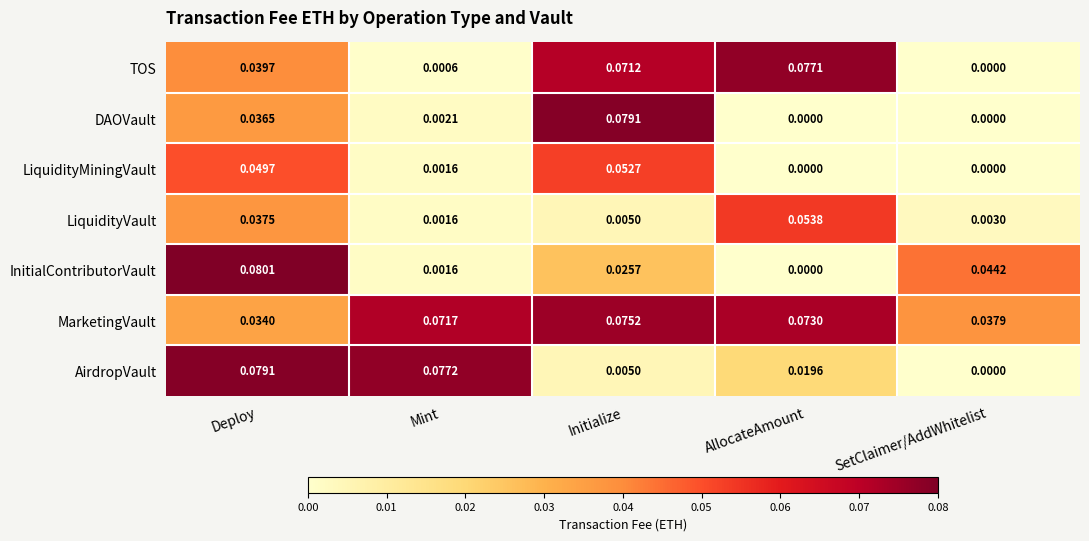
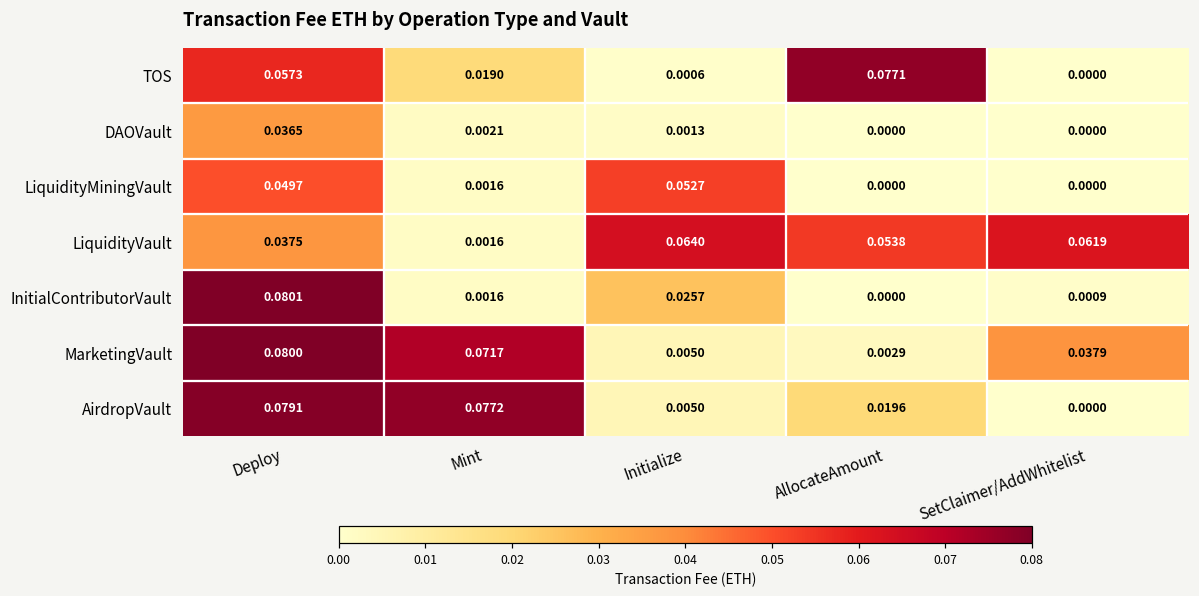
  {
    "TOS": {
-     "Deploy": 0.0397,
-     "Mint": 0.0006,
-     "Initialize": 0.0712,
+     "Deploy": 0.0573,
+     "Mint": 0.0190,
+     "Initialize": 0.0006,
      "AllocateAmount": 0.0771,
      "SetClaimer/AddWhitelist": 0.0000
    },
    "DAOVault": {
      "Deploy": 0.0365,
      "Mint": 0.0021,
-     "Initialize": 0.0791,
+     "Initialize": 0.0013,
      "AllocateAmount": 0.0000,
      "SetClaimer/AddWhitelist": 0.0000
    },
    "LiquidityMiningVault": {
      "Deploy": 0.0497,
      "Mint": 0.0016,
      "Initialize": 0.0527,
      "AllocateAmount": 0.0000,
      "SetClaimer/AddWhitelist": 0.0000
    },
    "LiquidityVault": {
      "Deploy": 0.0375,
      "Mint": 0.0016,
-     "Initialize": 0.0050,
+     "Initialize": 0.0640,
      "AllocateAmount": 0.0538,
-     "SetClaimer/AddWhitelist": 0.0030
+     "SetClaimer/AddWhitelist": 0.0619
    },
    "InitialContributorVault": {
      "Deploy": 0.0801,
      "Mint": 0.0016,
      "Initialize": 0.0257,
      "AllocateAmount": 0.0000,
-     "SetClaimer/AddWhitelist": 0.0442
+     "SetClaimer/AddWhitelist": 0.0009
    },
    "MarketingVault": {
-     "Deploy": 0.0340,
+     "Deploy": 0.0800,
      "Mint": 0.0717,
-     "Initialize": 0.0752,
-     "AllocateAmount": 0.0730,
+     "Initialize": 0.0050,
+     "AllocateAmount": 0.0029,
      "SetClaimer/AddWhitelist": 0.0379
    },
    "AirdropVault": {
      "Deploy": 0.0791,
      "Mint": 0.0772,
      "Initialize": 0.0050,
      "AllocateAmount": 0.0196,
      "SetClaimer/AddWhitelist": 0.0000
    }
  }
